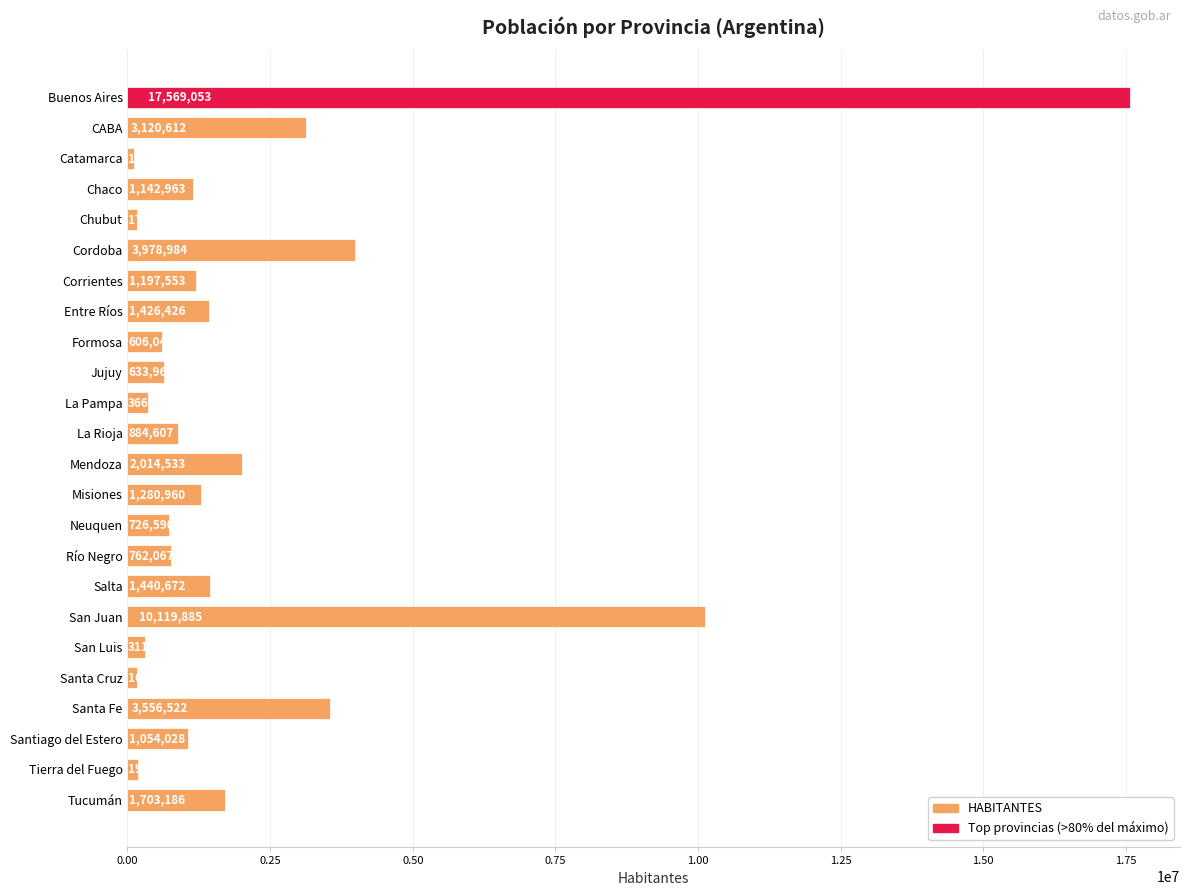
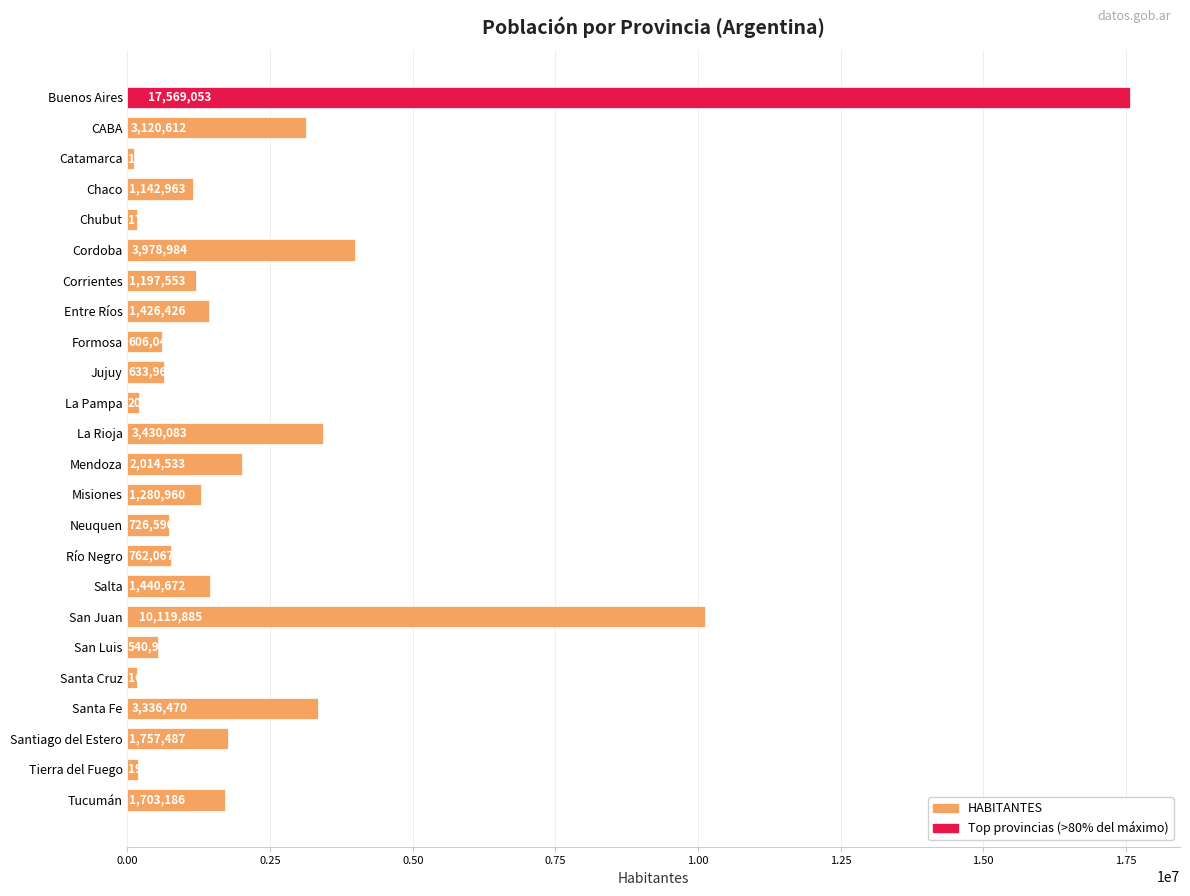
  {
    "Buenos Aires": "17,569,053",
    "CABA": "3,120,612",
    "Chaco": "1,142,963",
    "Cordoba": "3,978,984",
    "Corrientes": "1,197,553",
    "Entre Ríos": "1,426,426",
    "Formosa": "606,041",
    "Jujuy": "633,962",
-   "La Pampa": "400000",
-   "La Rioja": "884,607",
+   "La Pampa": "200000",
+   "La Rioja": "3,430,083",
    "Mendoza": "2,014,533",
    "Misiones": "1,280,960",
    "Neuquen": "726,590",
    "Río Negro": "762,067",
    "Salta": "1,440,672",
    "San Juan": "10,119,885",
-   "San Luis": "300000",
-   "Santa Fe": "3,556,522",
-   "Santiago del Estero": "1,054,028",
+   "San Luis": "500000",
+   "Santa Fe": "3,336,470",
+   "Santiago del Estero": "1,757,487",
    "Tucumán": "1,703,186"
  }
